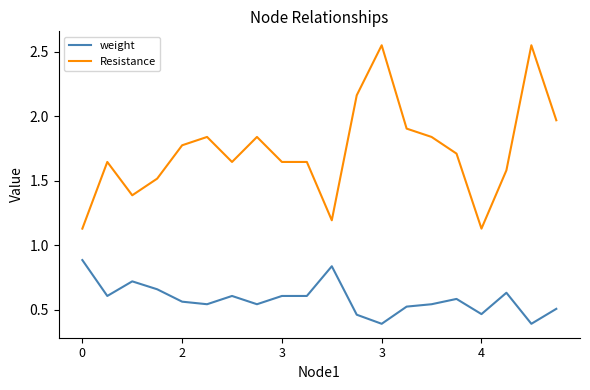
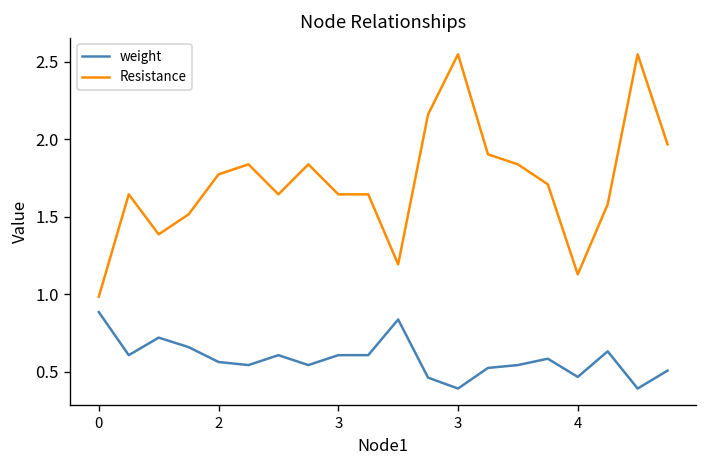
  {
    "weight": {
      "0": 0.89,
      "4": 0.47
    },
    "Resistance": {
-     "0": 1.13,
+     "0": 0.98,
      "4": 1.13
    }
  }
